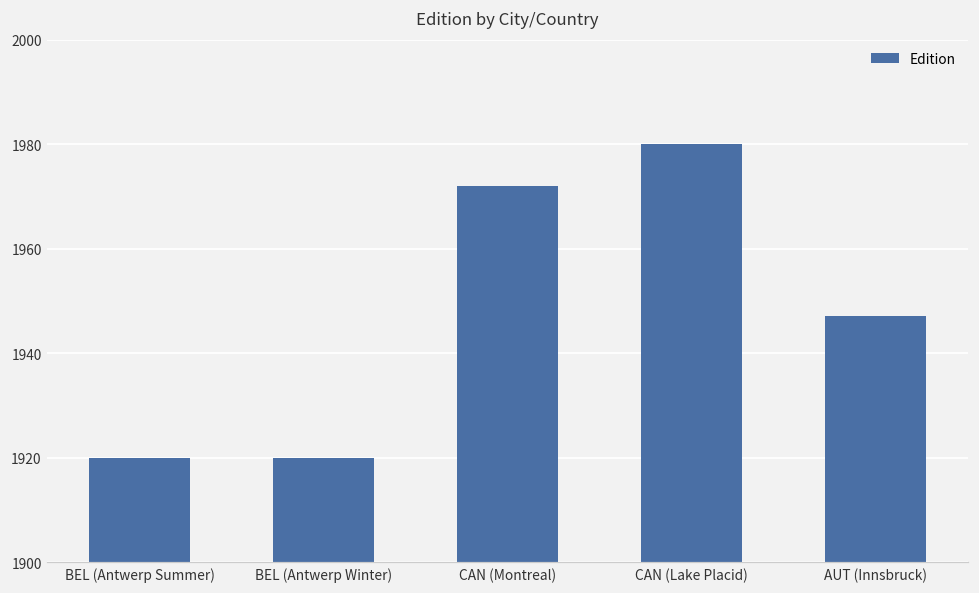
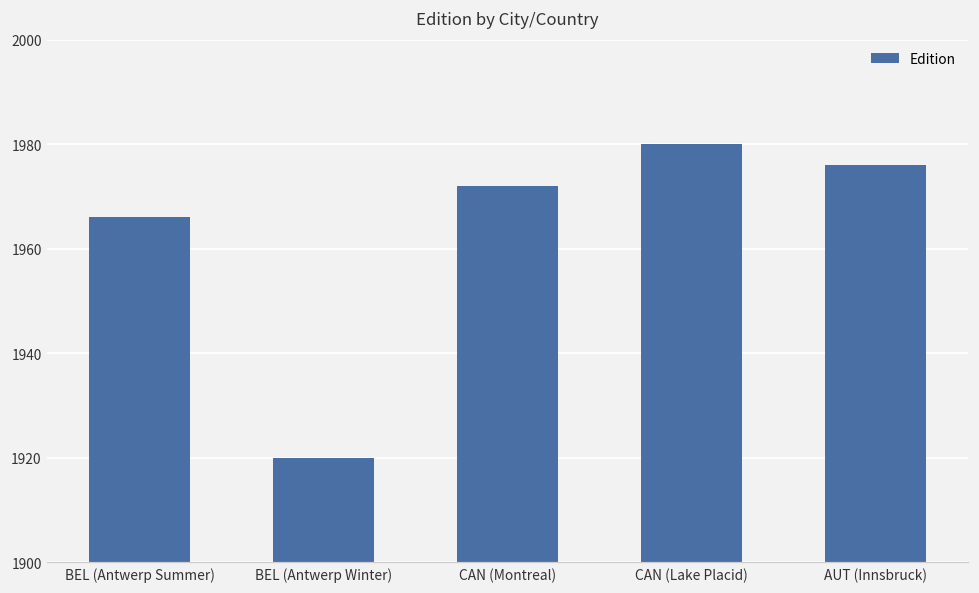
  {
-   "BEL (Antwerp Summer)": 1920,
+   "BEL (Antwerp Summer)": 1966,
    "BEL (Antwerp Winter)": 1920,
    "CAN (Montreal)": 1972,
    "CAN (Lake Placid)": 1980,
-   "AUT (Innsbruck)": 1947
+   "AUT (Innsbruck)": 1976
  }
